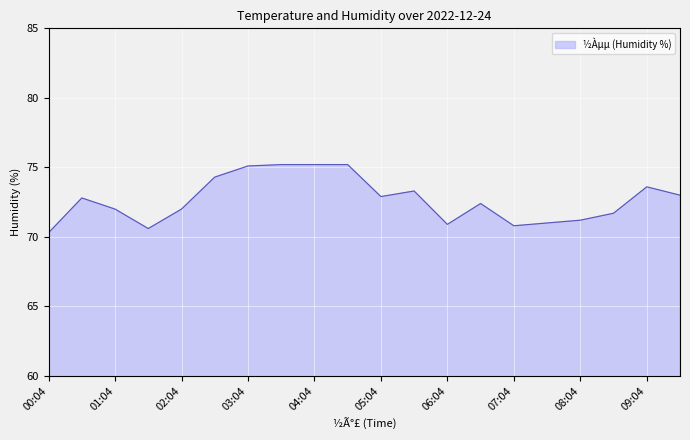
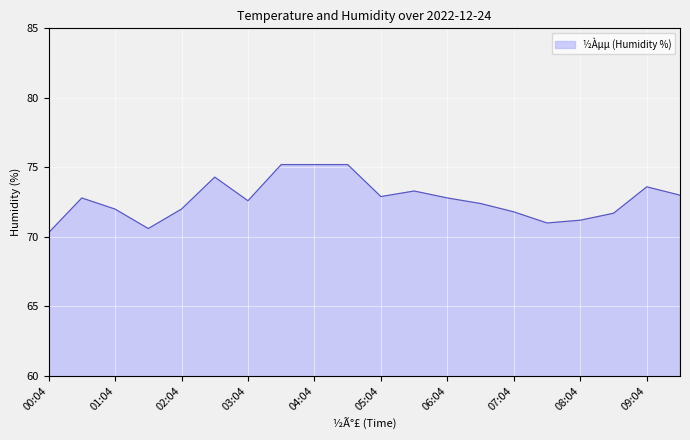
  {
    "00:04": 70.3,
    "01:04": 72.0,
    "02:04": 72.0,
-   "03:04": 75.1,
+   "03:04": 72.6,
    "04:04": 75.2,
    "05:04": 72.9,
-   "06:04": 70.9,
-   "07:04": 70.8,
+   "06:04": 72.8,
+   "07:04": 71.8,
    "08:04": 71.2,
    "09:04": 73.6
  }
